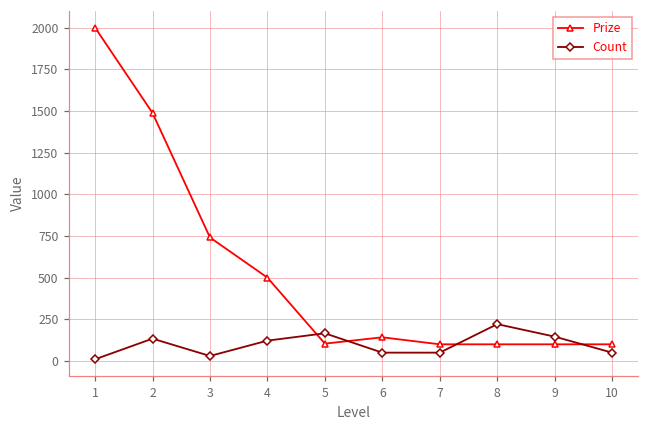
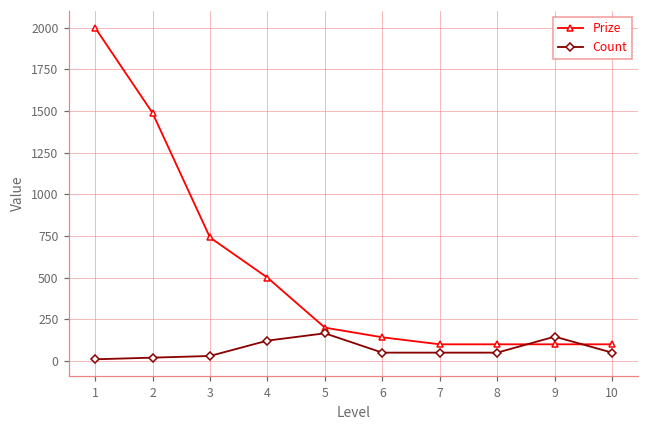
  {
    "Prize": {
      "1": 2000,
      "2": 1490,
      "3": 740,
      "4": 500,
-     "5": 100,
+     "5": 200,
      "6": 140,
      "7": 100,
      "8": 100,
      "9": 100,
      "10": 100
    },
    "Count": {
      "1": 10,
-     "2": 130,
+     "2": 20,
      "3": 30,
      "4": 120,
      "5": 170,
      "6": 50,
      "7": 50,
-     "8": 220,
+     "8": 50,
      "9": 150,
      "10": 50
    }
  }
